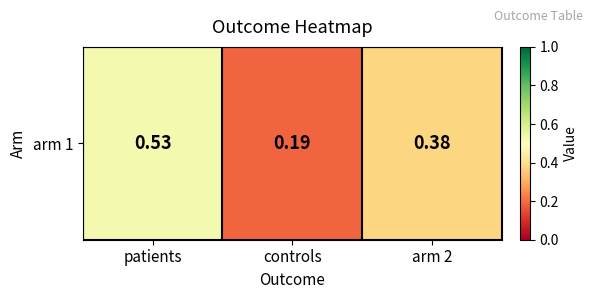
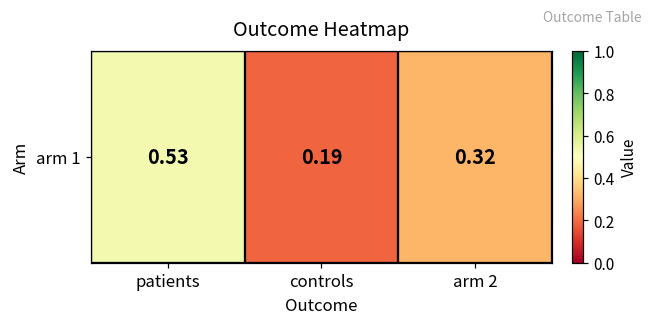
  {
    "arm 1": {
      "patients": 0.53,
      "controls": 0.19,
-     "arm 2": 0.38
+     "arm 2": 0.32
    }
  }
